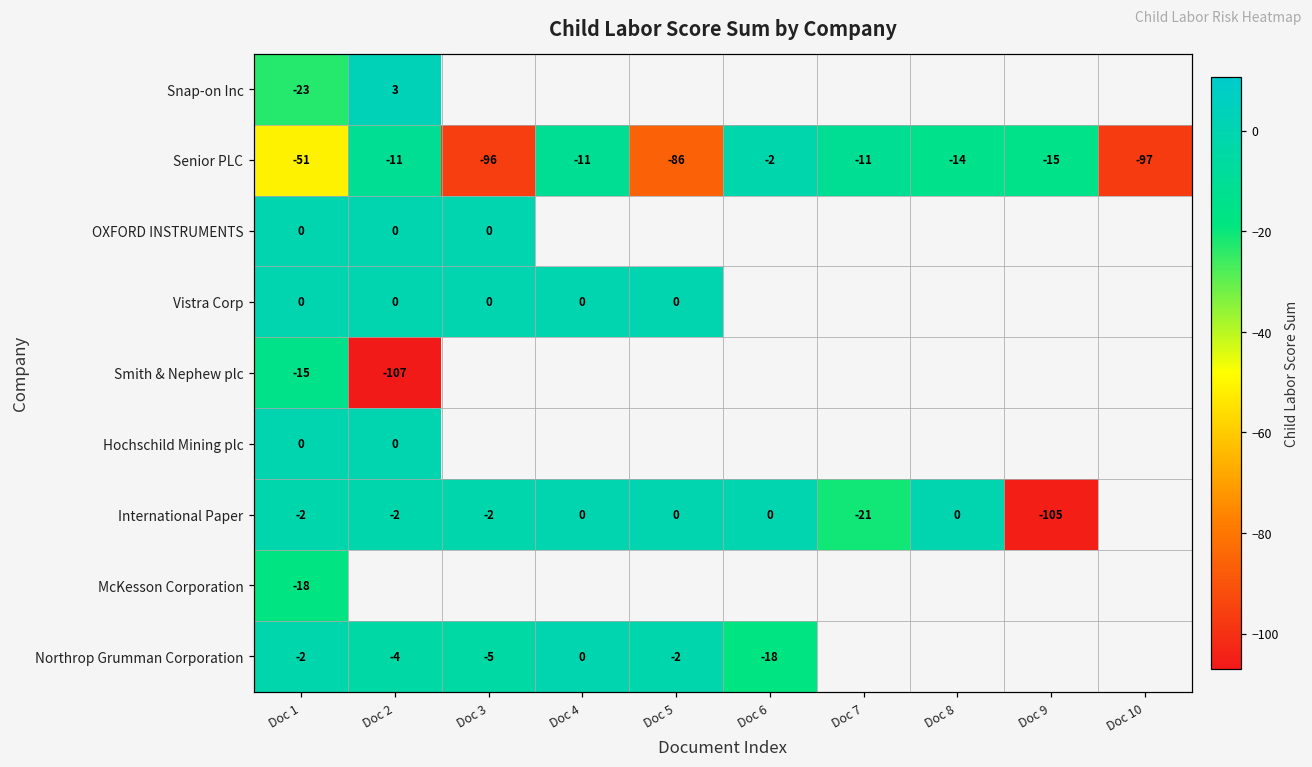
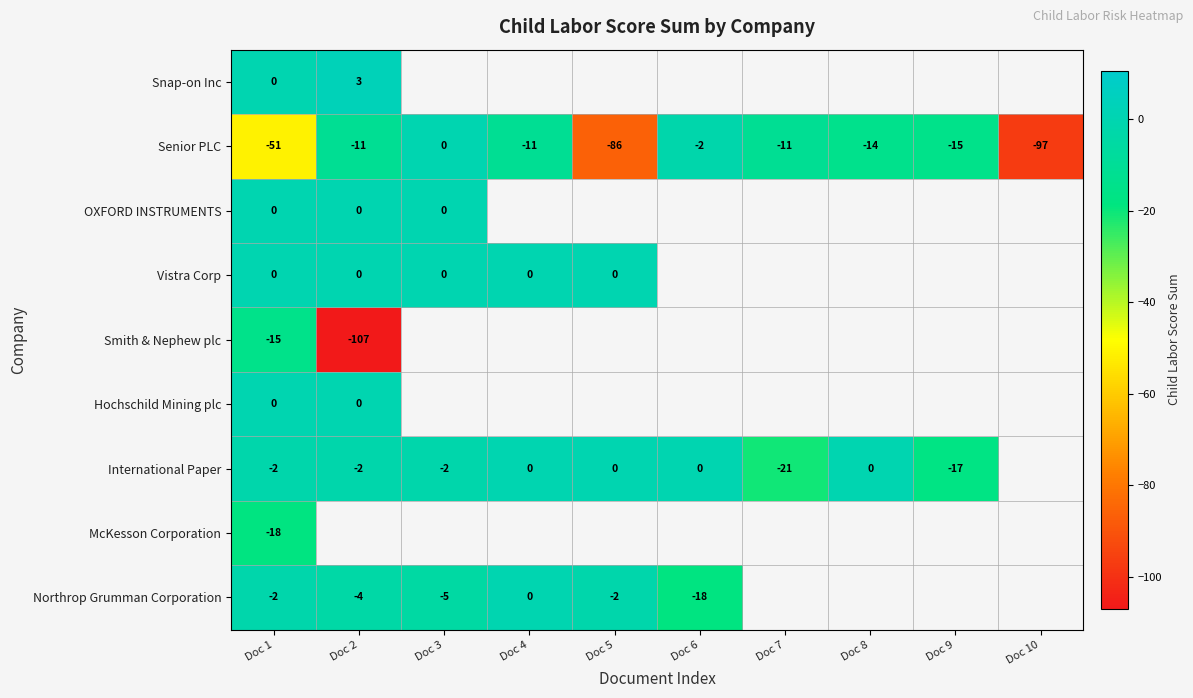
  {
    "Snap-on Inc": {
-     "Doc 1": -23,
+     "Doc 1": 0,
      "Doc 2": 3
    },
    "Senior PLC": {
      "Doc 1": -51,
      "Doc 2": -11,
-     "Doc 3": -96,
+     "Doc 3": 0,
      "Doc 4": -11,
      "Doc 5": -86,
      "Doc 6": -2,
      "Doc 7": -11,
      "Doc 8": -14,
      "Doc 9": -15,
      "Doc 10": -97
    },
    "OXFORD INSTRUMENTS": {
      "Doc 1": 0,
      "Doc 2": 0,
      "Doc 3": 0
    },
    "Vistra Corp": {
      "Doc 1": 0,
      "Doc 2": 0,
      "Doc 3": 0,
      "Doc 4": 0,
      "Doc 5": 0
    },
    "Smith & Nephew plc": {
      "Doc 1": -15,
      "Doc 2": -107
    },
    "Hochschild Mining plc": {
      "Doc 1": 0,
      "Doc 2": 0
    },
    "International Paper": {
      "Doc 1": -2,
      "Doc 2": -2,
      "Doc 3": -2,
      "Doc 4": 0,
      "Doc 5": 0,
      "Doc 6": 0,
      "Doc 7": -21,
      "Doc 8": 0,
-     "Doc 9": -105
+     "Doc 9": -17
    },
    "McKesson Corporation": {
      "Doc 1": -18
    },
    "Northrop Grumman Corporation": {
      "Doc 1": -2,
      "Doc 2": -4,
      "Doc 3": -5,
      "Doc 4": 0,
      "Doc 5": -2,
      "Doc 6": -18
    }
  }
